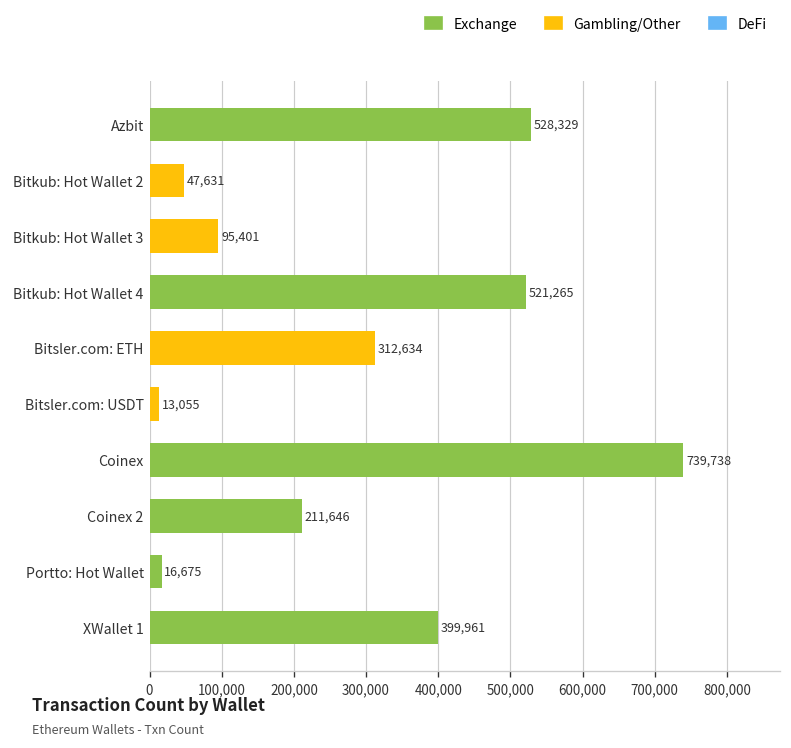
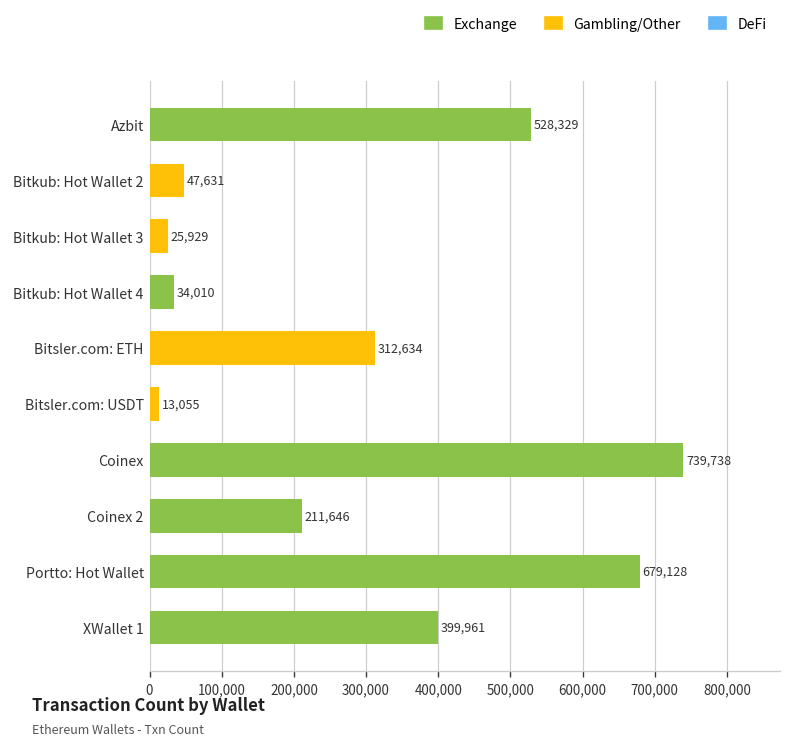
  {
    "Azbit": "528,329",
    "Bitkub: Hot Wallet 2": "47,631",
-   "Bitkub: Hot Wallet 3": "95,401",
-   "Bitkub: Hot Wallet 4": "521,265",
+   "Bitkub: Hot Wallet 3": "25,929",
+   "Bitkub: Hot Wallet 4": "34,010",
    "Bitsler.com: ETH": "312,634",
    "Bitsler.com: USDT": "13,055",
    "Coinex": "739,738",
    "Coinex 2": "211,646",
-   "Portto: Hot Wallet": "16,675",
+   "Portto: Hot Wallet": "679,128",
    "XWallet 1": "399,961"
  }
